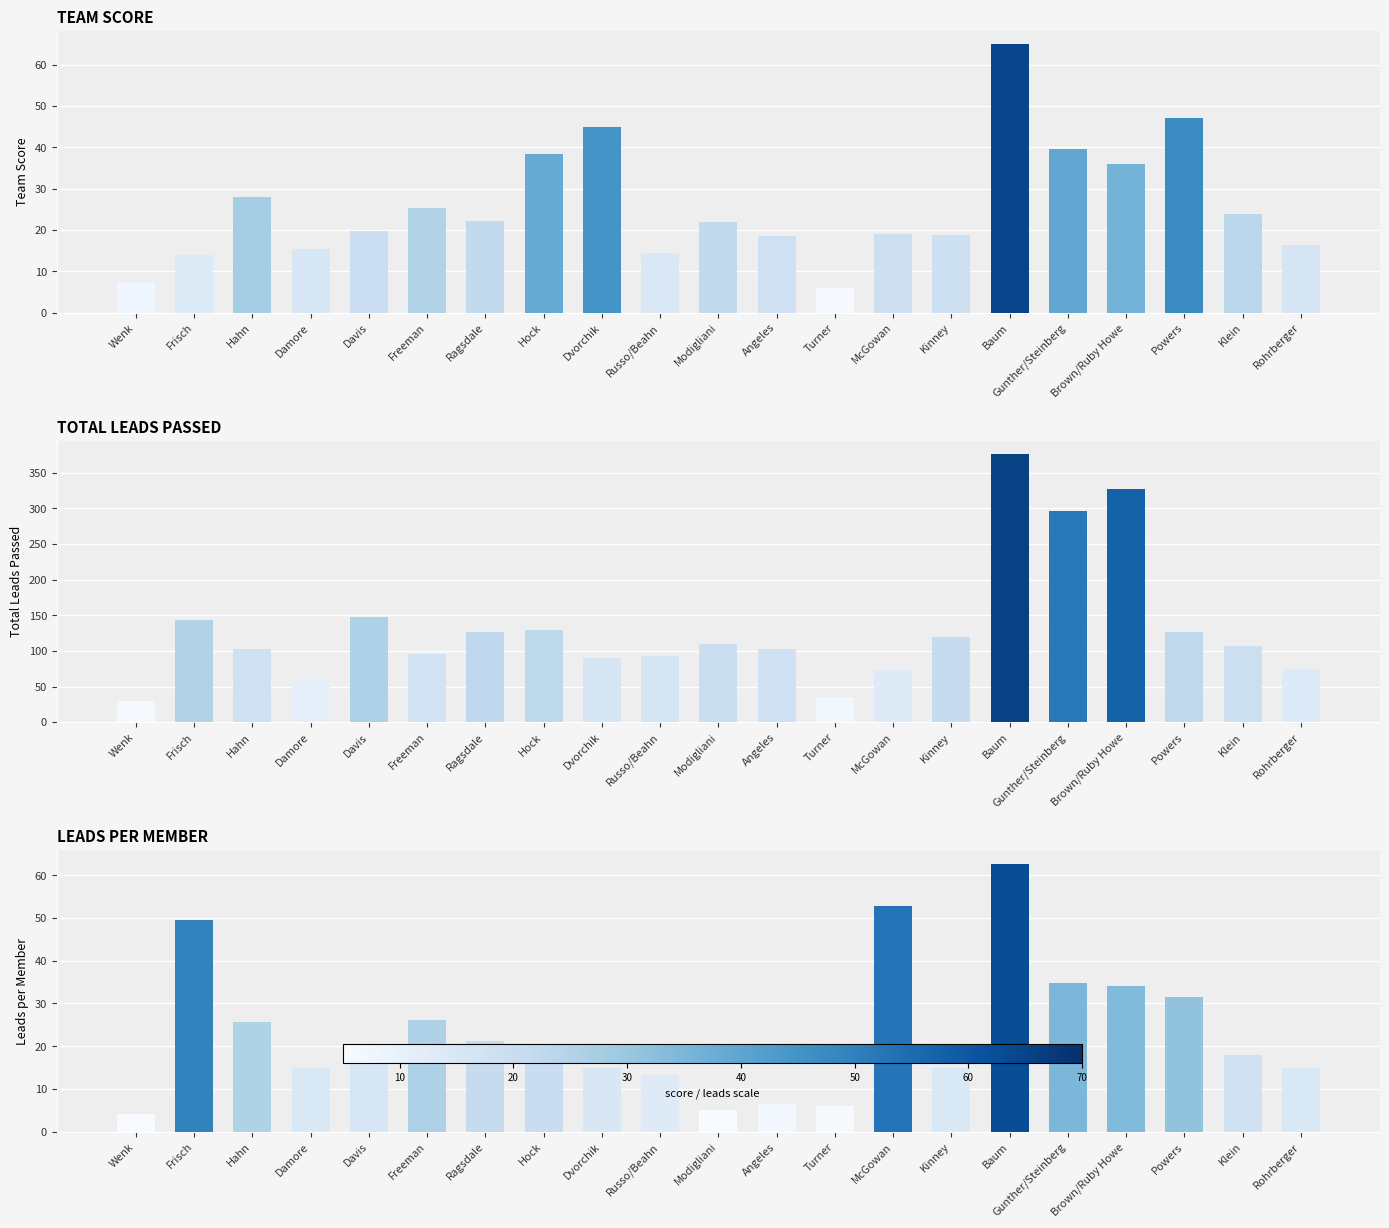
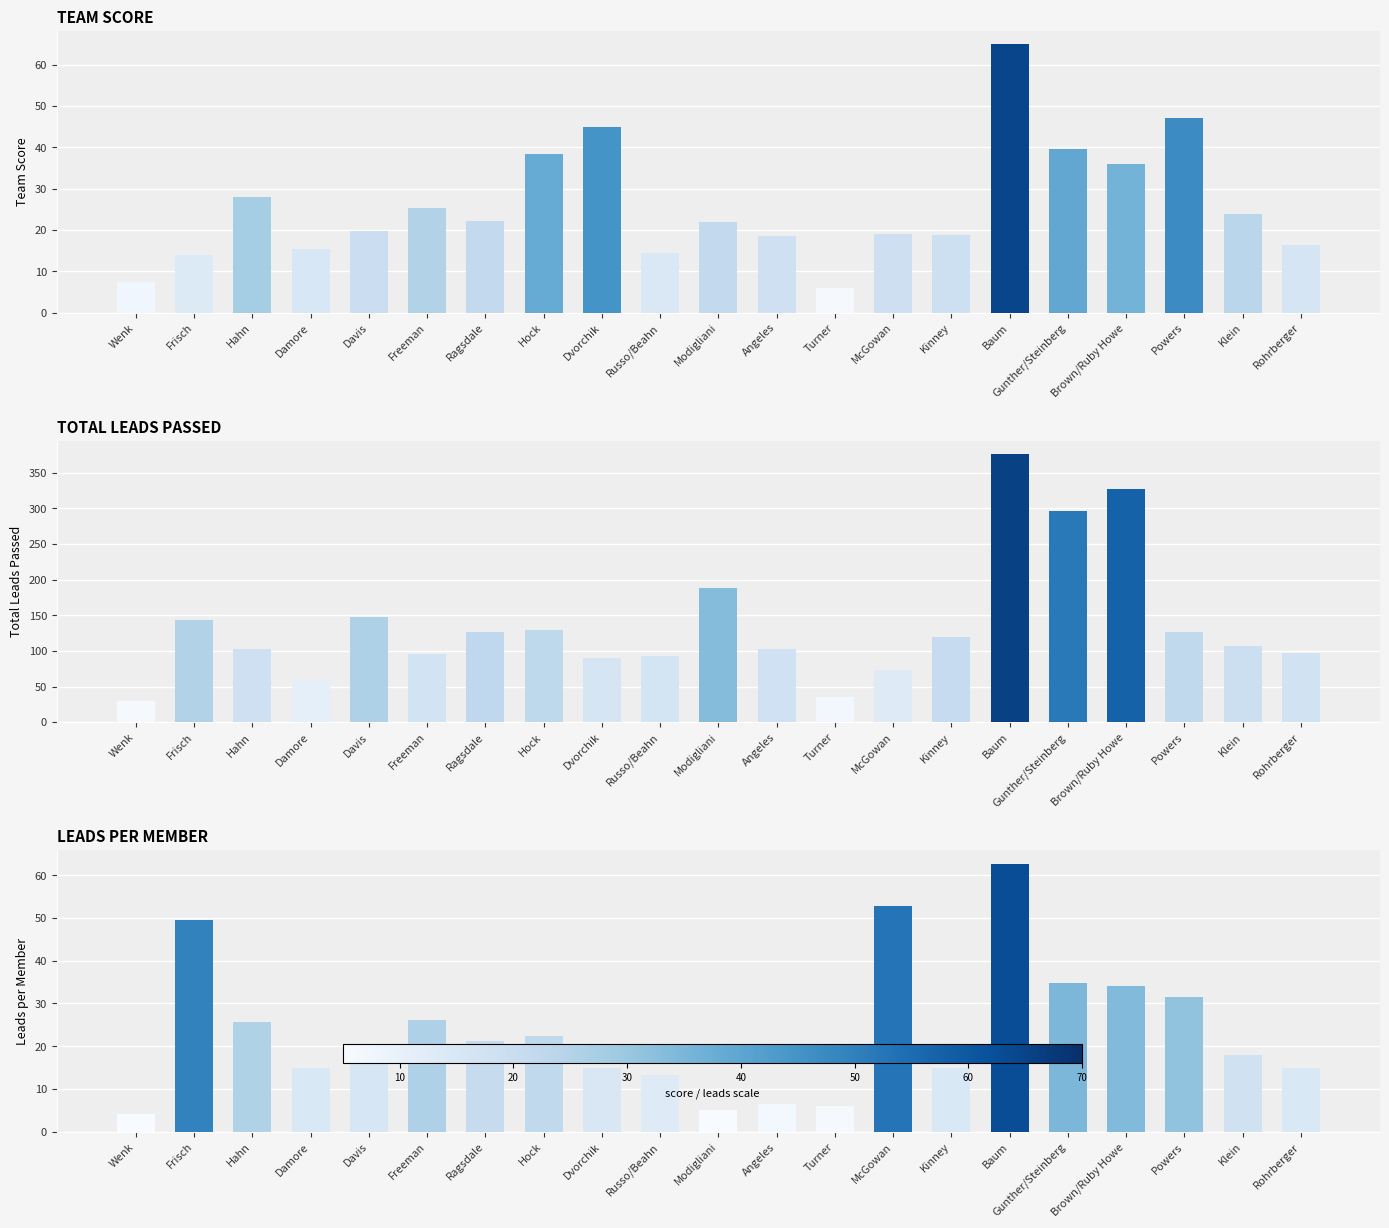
  {
    "TEAM SCORE": {
      "Wenk": 8,
      "Frisch": 14,
      "Hahn": 28,
      "Damore": 15,
      "Davis": 20,
      "Freeman": 25,
      "Ragsdale": 22,
      "Hock": 38,
      "Dvorchik": 45,
      "Russo/Beahn": 14,
      "Modigliani": 22,
      "Angeles": 19,
      "Turner": 6,
      "McGowan": 19,
      "Kinney": 19,
      "Baum": 65,
      "Gunther/Steinberg": 39,
      "Brown/Ruby Howe": 36,
      "Powers": 47,
      "Klein": 24,
      "Rohrberger": 16
    },
    "TOTAL LEADS PASSED": {
      "Wenk": 30,
      "Frisch": 140,
      "Hahn": 100,
      "Damore": 60,
      "Davis": 150,
      "Freeman": 100,
      "Ragsdale": 130,
      "Hock": 130,
      "Dvorchik": 90,
      "Russo/Beahn": 90,
-     "Modigliani": 110,
+     "Modigliani": 190,
      "Angeles": 100,
      "Turner": 40,
      "McGowan": 70,
      "Kinney": 120,
      "Baum": 380,
      "Gunther/Steinberg": 300,
      "Brown/Ruby Howe": 330,
      "Powers": 130,
      "Klein": 110,
-     "Rohrberger": 70
+     "Rohrberger": 100
    },
    "LEADS PER MEMBER": {
      "Wenk": 4,
      "Frisch": 50,
      "Hahn": 26,
      "Damore": 15,
      "Davis": 16,
      "Freeman": 26,
      "Ragsdale": 21,
-     "Hock": 20,
+     "Hock": 22,
      "Dvorchik": 15,
      "Russo/Beahn": 13,
      "Modigliani": 5,
      "Angeles": 6,
      "Turner": 6,
      "McGowan": 53,
      "Kinney": 15,
      "Baum": 63,
      "Gunther/Steinberg": 35,
      "Brown/Ruby Howe": 34,
      "Powers": 32,
      "Klein": 18,
      "Rohrberger": 15
    }
  }
